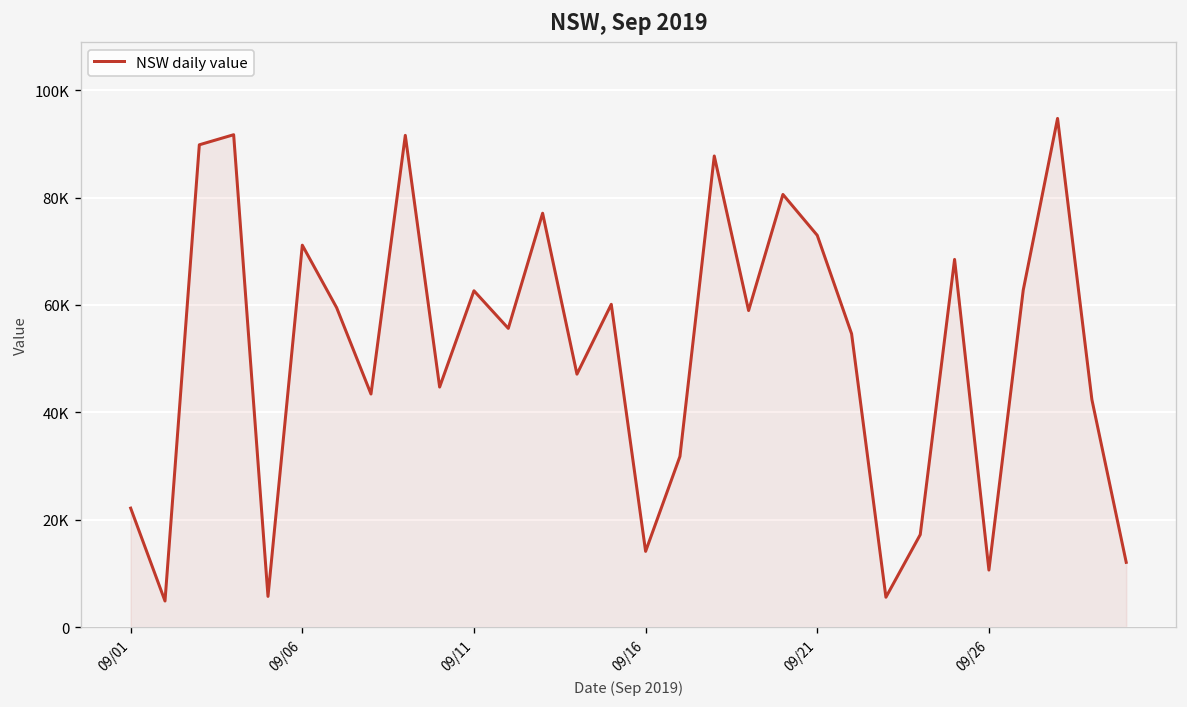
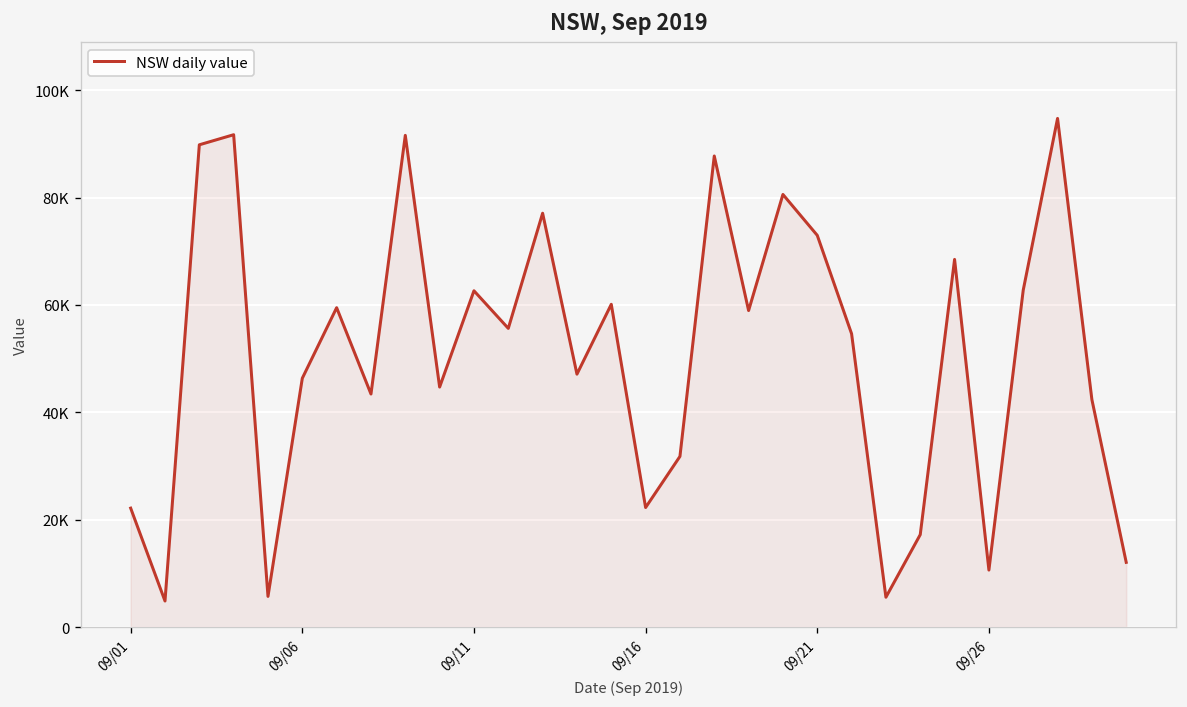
  {
    "09/01": 22000,
-   "09/06": 71000,
+   "09/06": 46000,
    "09/11": 63000,
-   "09/16": 14000,
+   "09/16": 22000,
    "09/21": 73000,
    "09/26": 11000
  }
